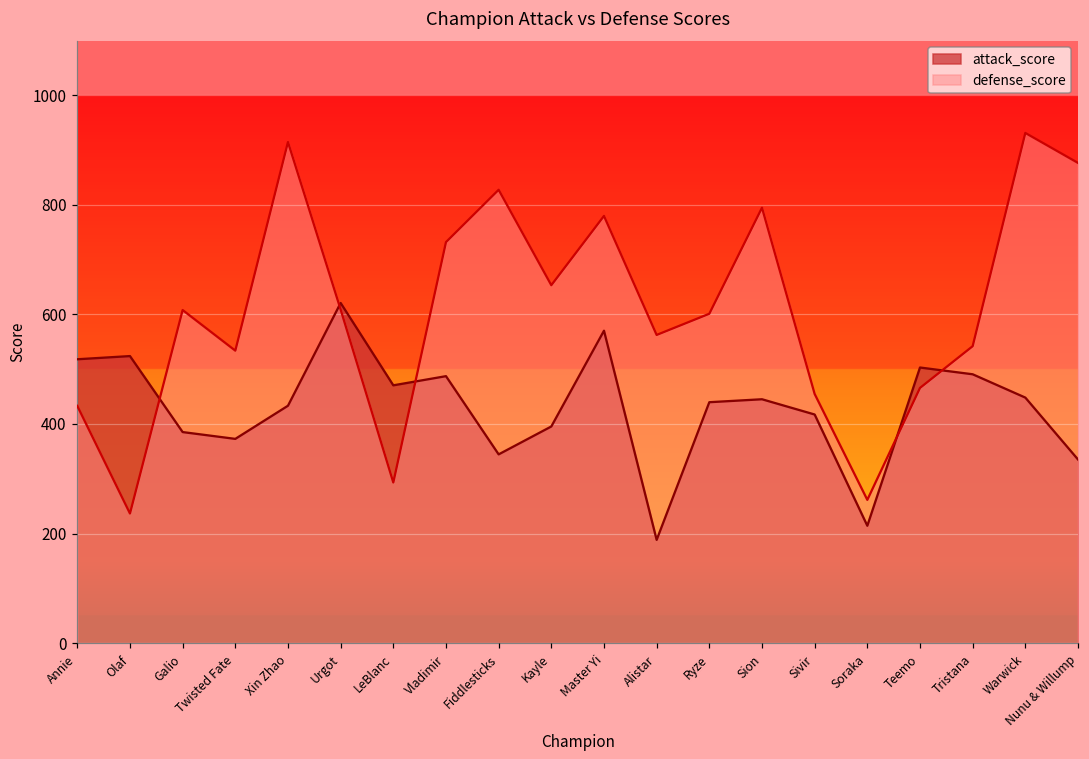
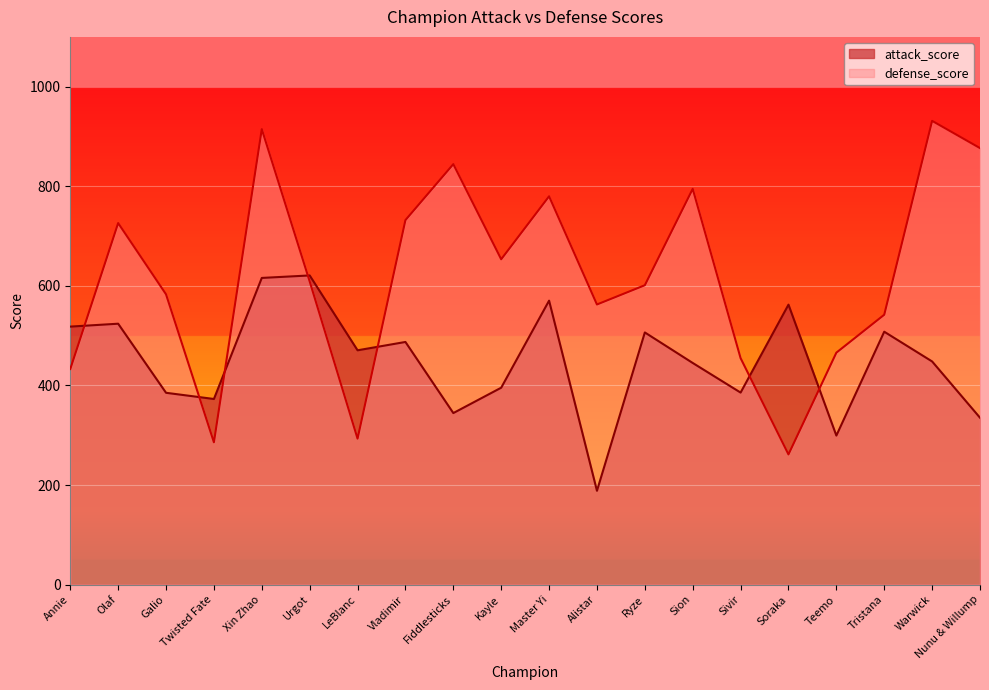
  {
    "attack_score": {
      "Annie": 520,
      "Olaf": 520,
      "Galio": 390,
      "Twisted Fate": 370,
-     "Xin Zhao": 430,
+     "Xin Zhao": 620,
      "Urgot": 620,
      "LeBlanc": 470,
      "Vladimir": 490,
      "Fiddlesticks": 340,
      "Kayle": 400,
      "Master Yi": 570,
      "Alistar": 190,
-     "Ryze": 440,
+     "Ryze": 510,
      "Sion": 450,
-     "Sivir": 420,
-     "Soraka": 210,
-     "Teemo": 500,
-     "Tristana": 490,
+     "Sivir": 390,
+     "Soraka": 560,
+     "Teemo": 300,
+     "Tristana": 510,
      "Warwick": 450,
      "Nunu & Willump": 340
    },
    "defense_score": {
      "Annie": 430,
-     "Olaf": 240,
-     "Galio": 610,
-     "Twisted Fate": 530,
+     "Olaf": 730,
+     "Galio": 580,
+     "Twisted Fate": 290,
      "Xin Zhao": 910,
      "Urgot": 610,
      "LeBlanc": 290,
      "Vladimir": 730,
-     "Fiddlesticks": 830,
+     "Fiddlesticks": 840,
      "Kayle": 650,
      "Master Yi": 780,
      "Alistar": 560,
      "Ryze": 600,
      "Sion": 790,
      "Sivir": 450,
      "Soraka": 260,
      "Teemo": 470,
      "Tristana": 540,
      "Warwick": 930,
      "Nunu & Willump": 880
    }
  }
